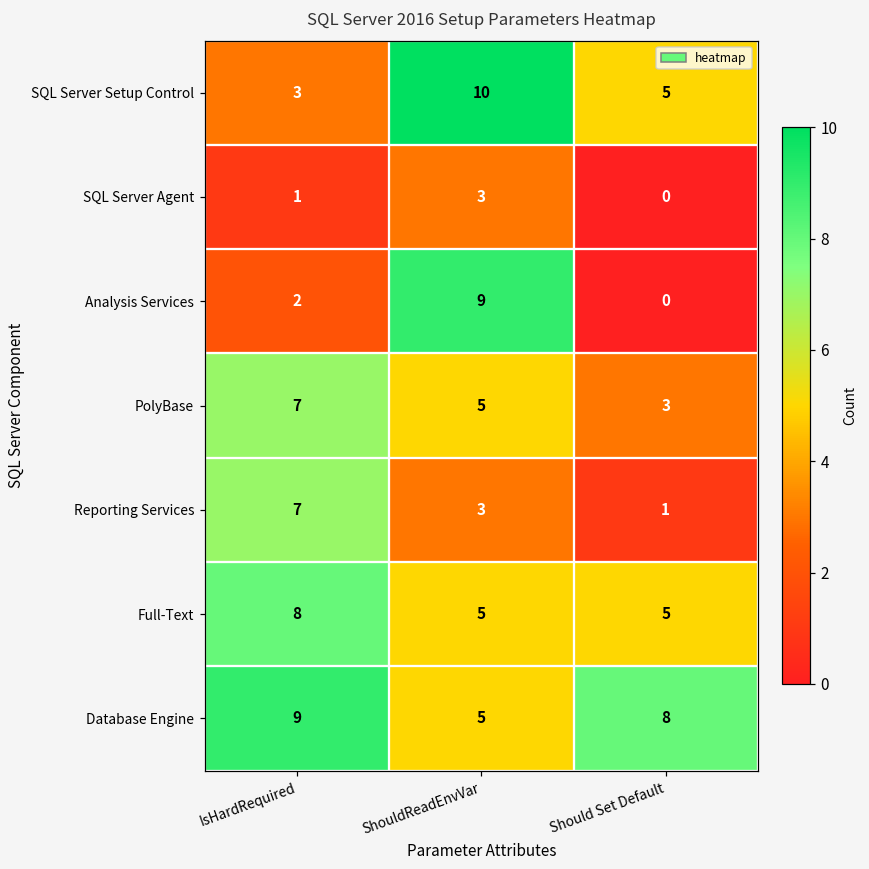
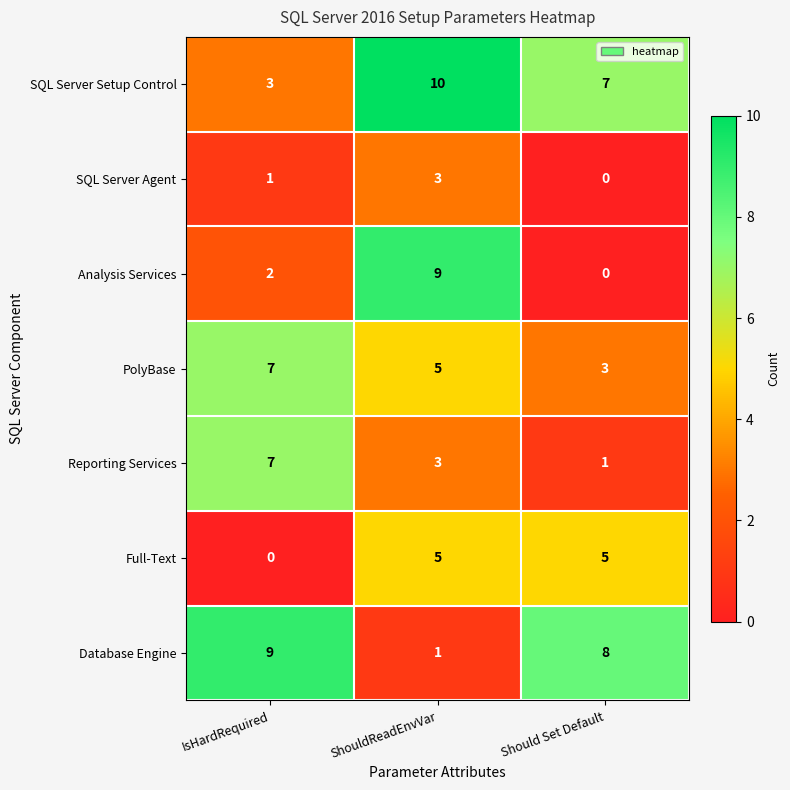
  {
    "SQL Server Setup Control": {
      "IsHardRequired": 3,
      "ShouldReadEnvVar": 10,
-     "Should Set Default": 5
+     "Should Set Default": 7
    },
    "SQL Server Agent": {
      "IsHardRequired": 1,
      "ShouldReadEnvVar": 3,
      "Should Set Default": 0
    },
    "Analysis Services": {
      "IsHardRequired": 2,
      "ShouldReadEnvVar": 9,
      "Should Set Default": 0
    },
    "PolyBase": {
      "IsHardRequired": 7,
      "ShouldReadEnvVar": 5,
      "Should Set Default": 3
    },
    "Reporting Services": {
      "IsHardRequired": 7,
      "ShouldReadEnvVar": 3,
      "Should Set Default": 1
    },
    "Full-Text": {
-     "IsHardRequired": 8,
+     "IsHardRequired": 0,
      "ShouldReadEnvVar": 5,
      "Should Set Default": 5
    },
    "Database Engine": {
      "IsHardRequired": 9,
-     "ShouldReadEnvVar": 5,
+     "ShouldReadEnvVar": 1,
      "Should Set Default": 8
    }
  }
